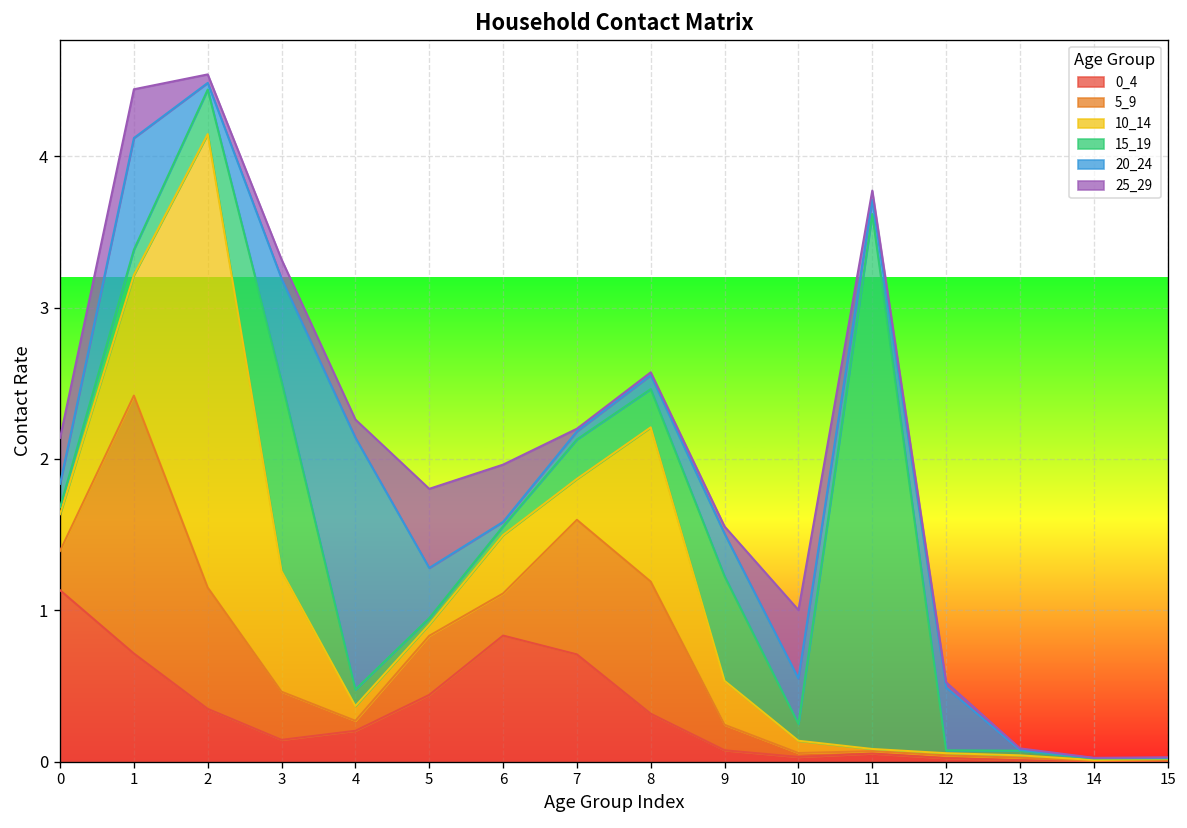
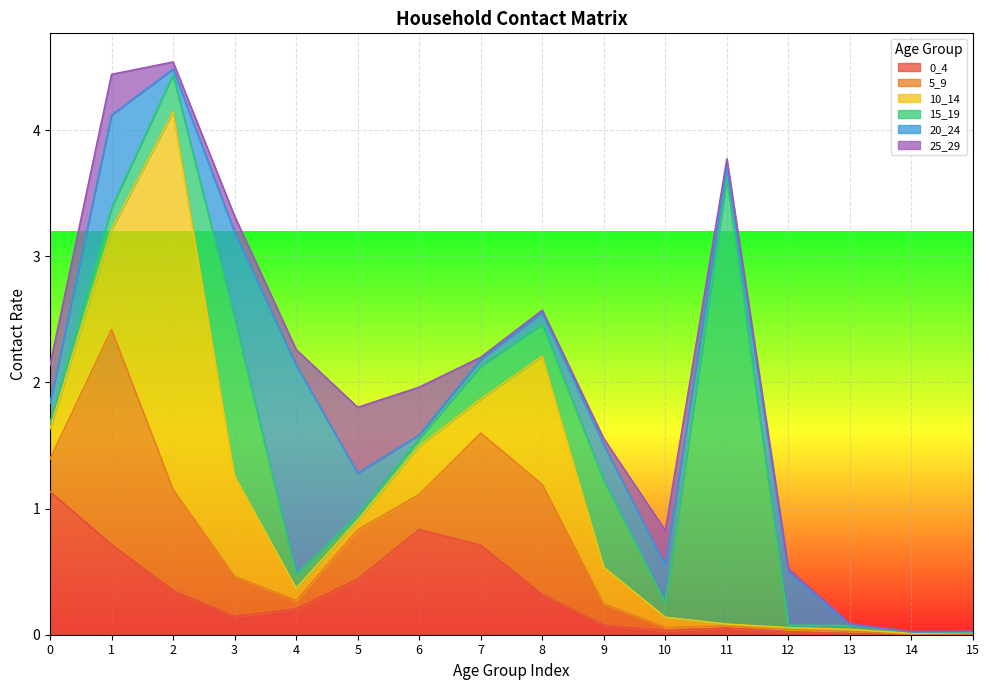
  {
    "10_14": {
      "0": 0.24,
      "1": 0.80,
      "2": 3.00,
      "3": 0.80,
      "4": 0.10,
      "5": 0.07,
      "6": 0.39,
      "7": 0.27,
      "8": 1.02,
      "9": 0.29,
      "10": 0.08
    },
    "15_19": {
      "0": 0.05,
      "1": 0.17,
      "2": 0.29,
      "3": 1.25,
      "4": 0.11,
      "5": 0.04,
      "6": 0.06,
      "7": 0.26,
      "8": 0.25,
      "9": 0.69,
      "10": 0.11,
      "11": 3.53
    },
    "20_24": {
      "0": 0.16,
      "1": 0.74,
      "2": 0.04,
      "3": 0.68,
      "4": 1.66,
      "5": 0.33,
      "6": 0.03,
      "9": 0.28,
      "10": 0.30,
      "11": 0.09,
      "12": 0.42
    },
    "25_29": {
      "0": 0.30,
      "1": 0.32,
      "2": 0.06,
      "3": 0.13,
      "4": 0.12,
      "5": 0.52,
      "6": 0.38,
      "9": 0.05,
-     "10": 0.45,
+     "10": 0.28,
      "11": 0.06,
      "12": 0.03
    }
  }
